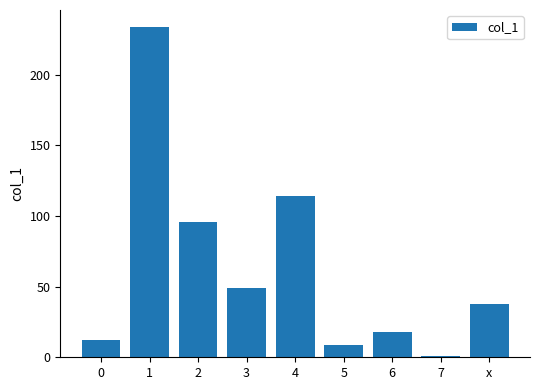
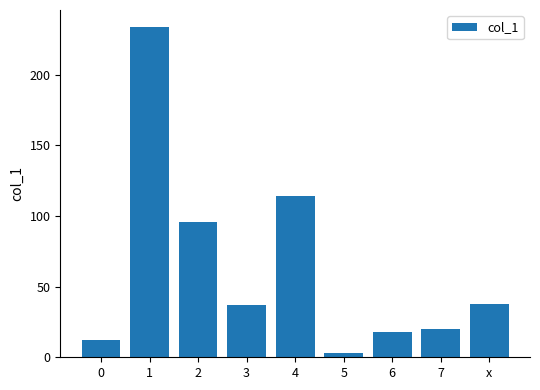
  {
    "0": 12,
    "1": 234,
    "2": 96,
-   "3": 49,
+   "3": 37,
    "4": 114,
-   "5": 9,
+   "5": 3,
    "6": 18,
-   "7": 1,
+   "7": 20,
    "x": 38
  }
